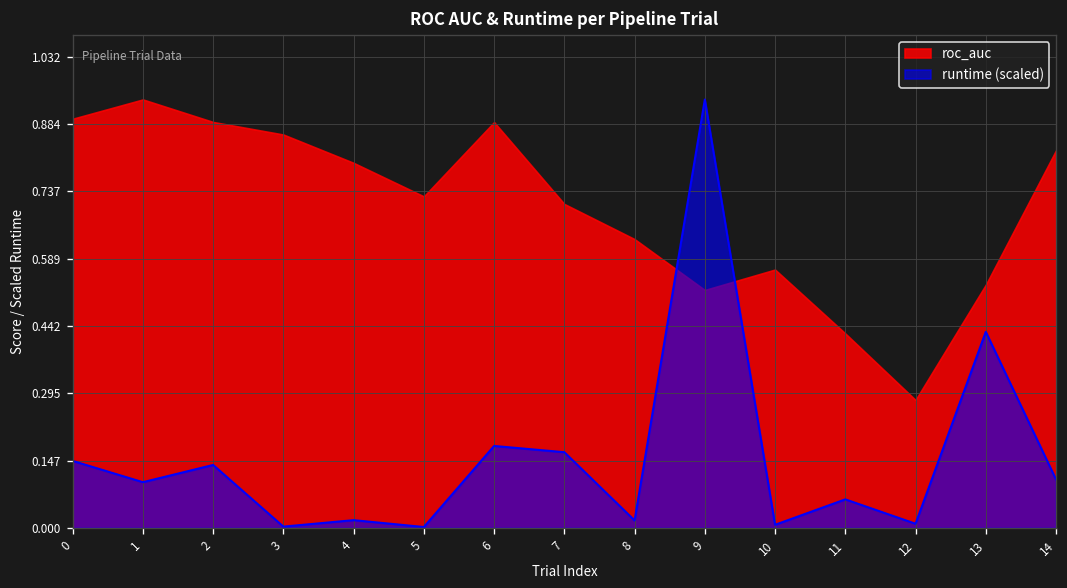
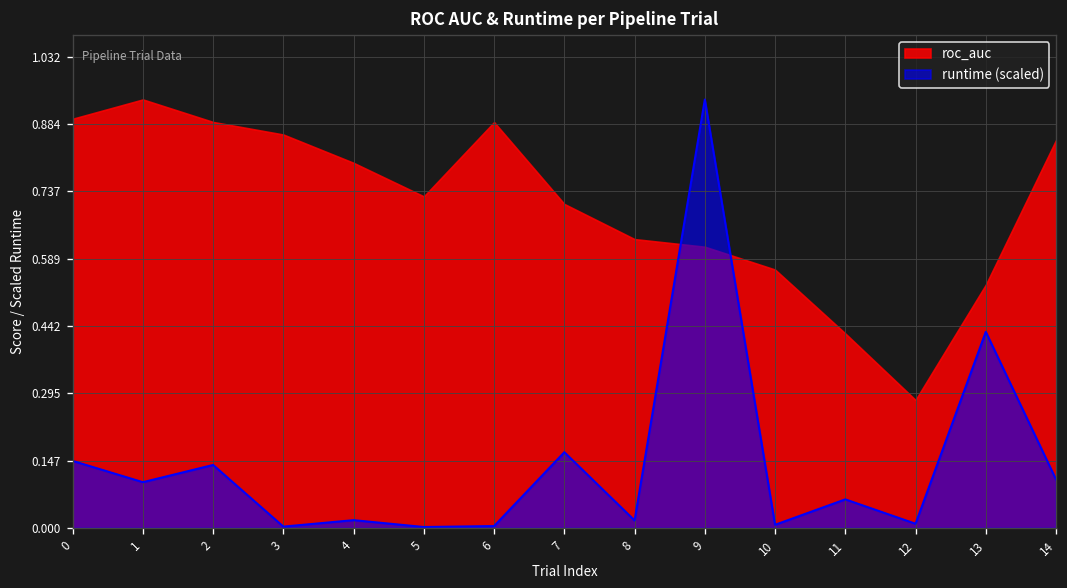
  {
    "runtime (scaled)": {
      "0": 0.15,
      "1": 0.10,
      "2": 0.14,
      "3": 0.00,
      "4": 0.02,
      "5": 0.00,
-     "6": 0.18,
+     "6": 0.00,
      "7": 0.17,
      "8": 0.02,
      "9": 0.94,
      "10": 0.01,
      "11": 0.06,
      "12": 0.01,
      "13": 0.43,
      "14": 0.11
    },
    "roc_auc": {
      "0": 0.90,
      "1": 0.94,
      "2": 0.89,
      "3": 0.86,
      "4": 0.80,
      "5": 0.73,
      "6": 0.89,
      "7": 0.71,
      "8": 0.63,
-     "9": 0.52,
+     "9": 0.62,
      "10": 0.57,
      "11": 0.43,
      "12": 0.28,
      "13": 0.53,
-     "14": 0.83
+     "14": 0.85
    }
  }
